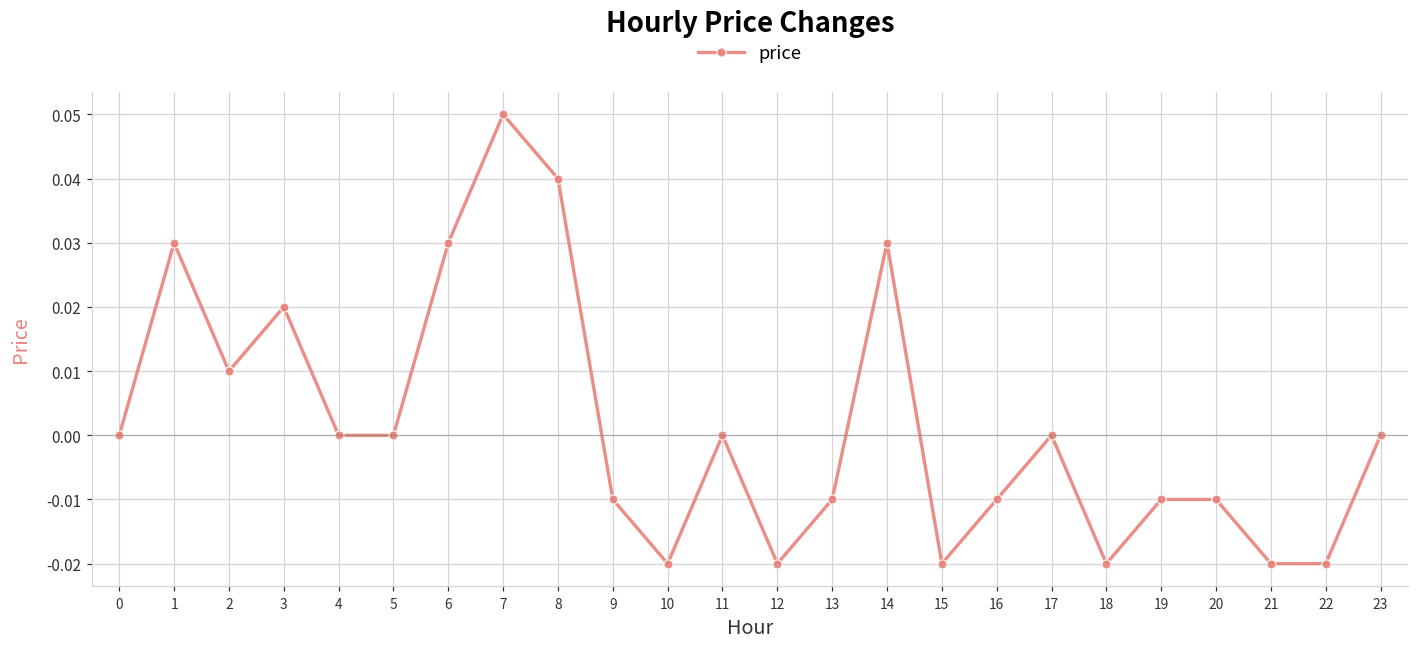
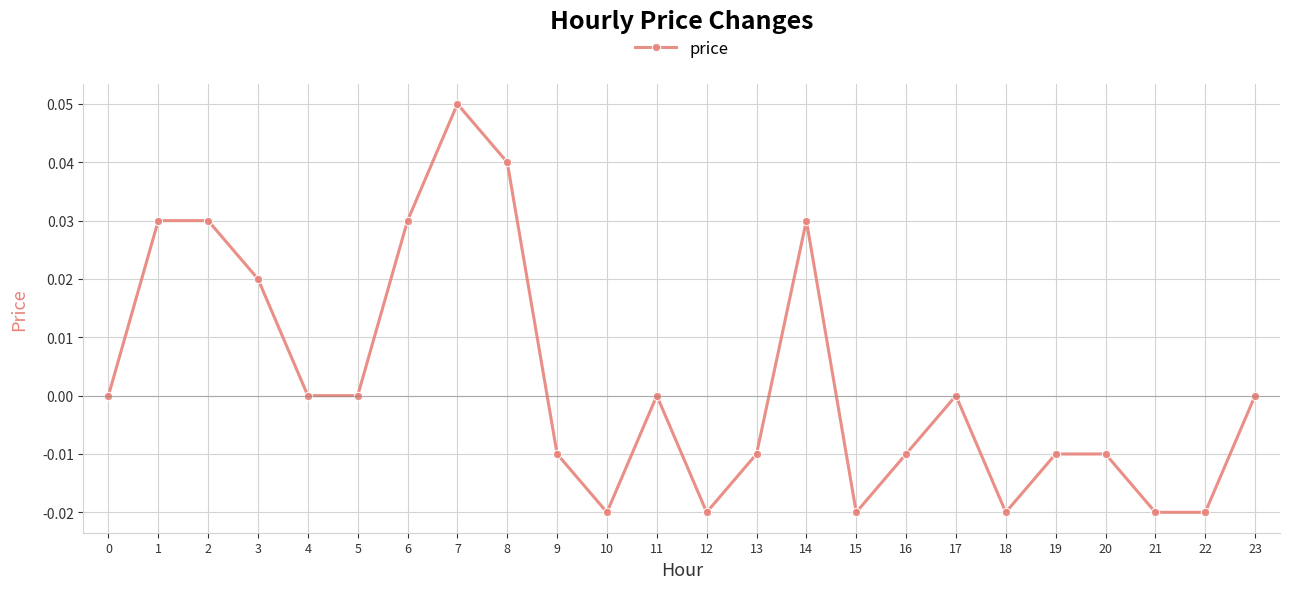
  {
    "0": 0.00,
    "1": 0.03,
-   "2": 0.01,
+   "2": 0.03,
    "3": 0.02,
    "4": 0.00,
    "5": 0.00,
    "6": 0.03,
    "7": 0.05,
    "8": 0.04,
    "9": -0.01,
    "10": -0.02,
    "11": 0.00,
    "12": -0.02,
    "13": -0.01,
    "14": 0.03,
    "15": -0.02,
    "16": -0.01,
    "17": 0.00,
    "18": -0.02,
    "19": -0.01,
    "20": -0.01,
    "21": -0.02,
    "22": -0.02,
    "23": 0.00
  }
